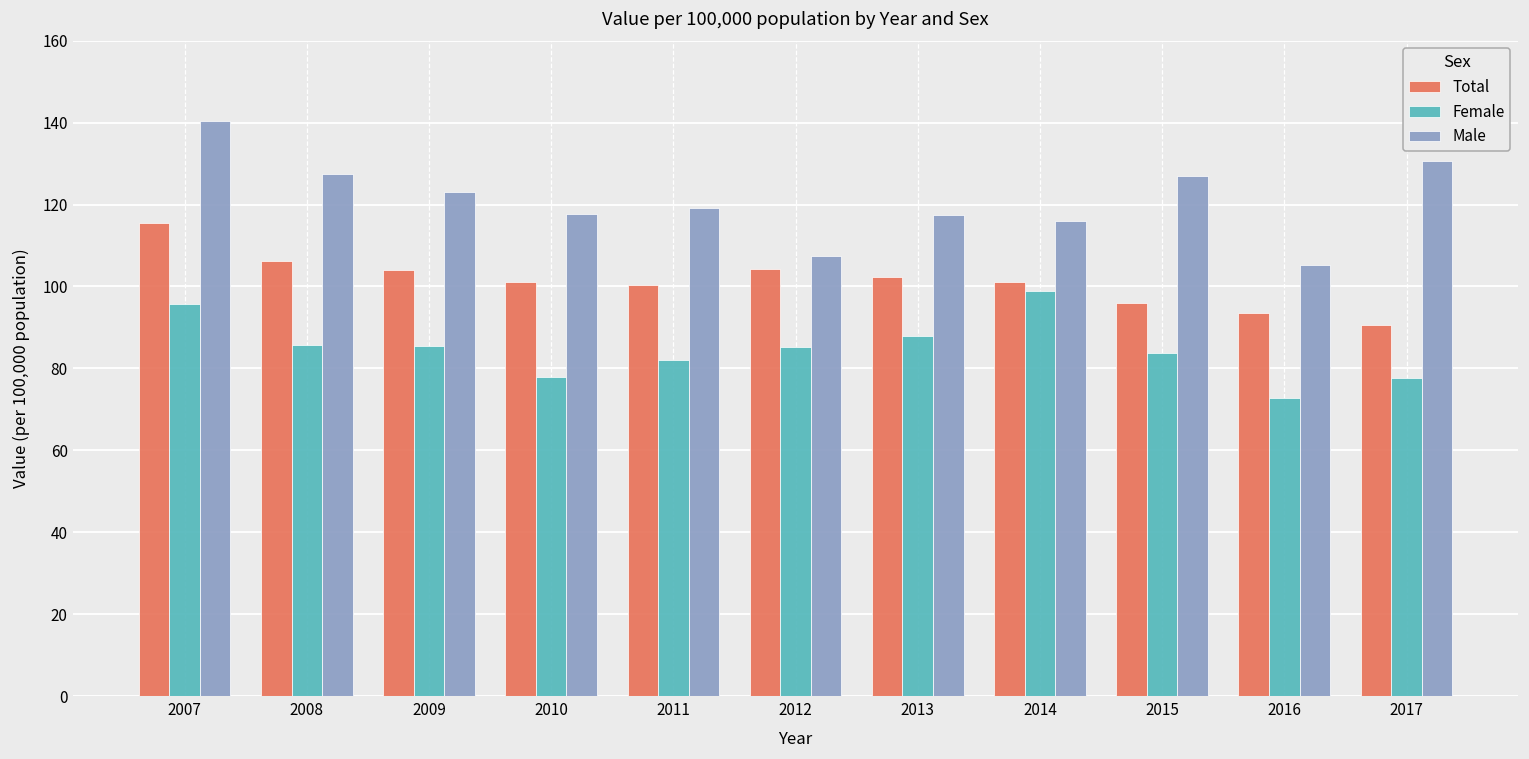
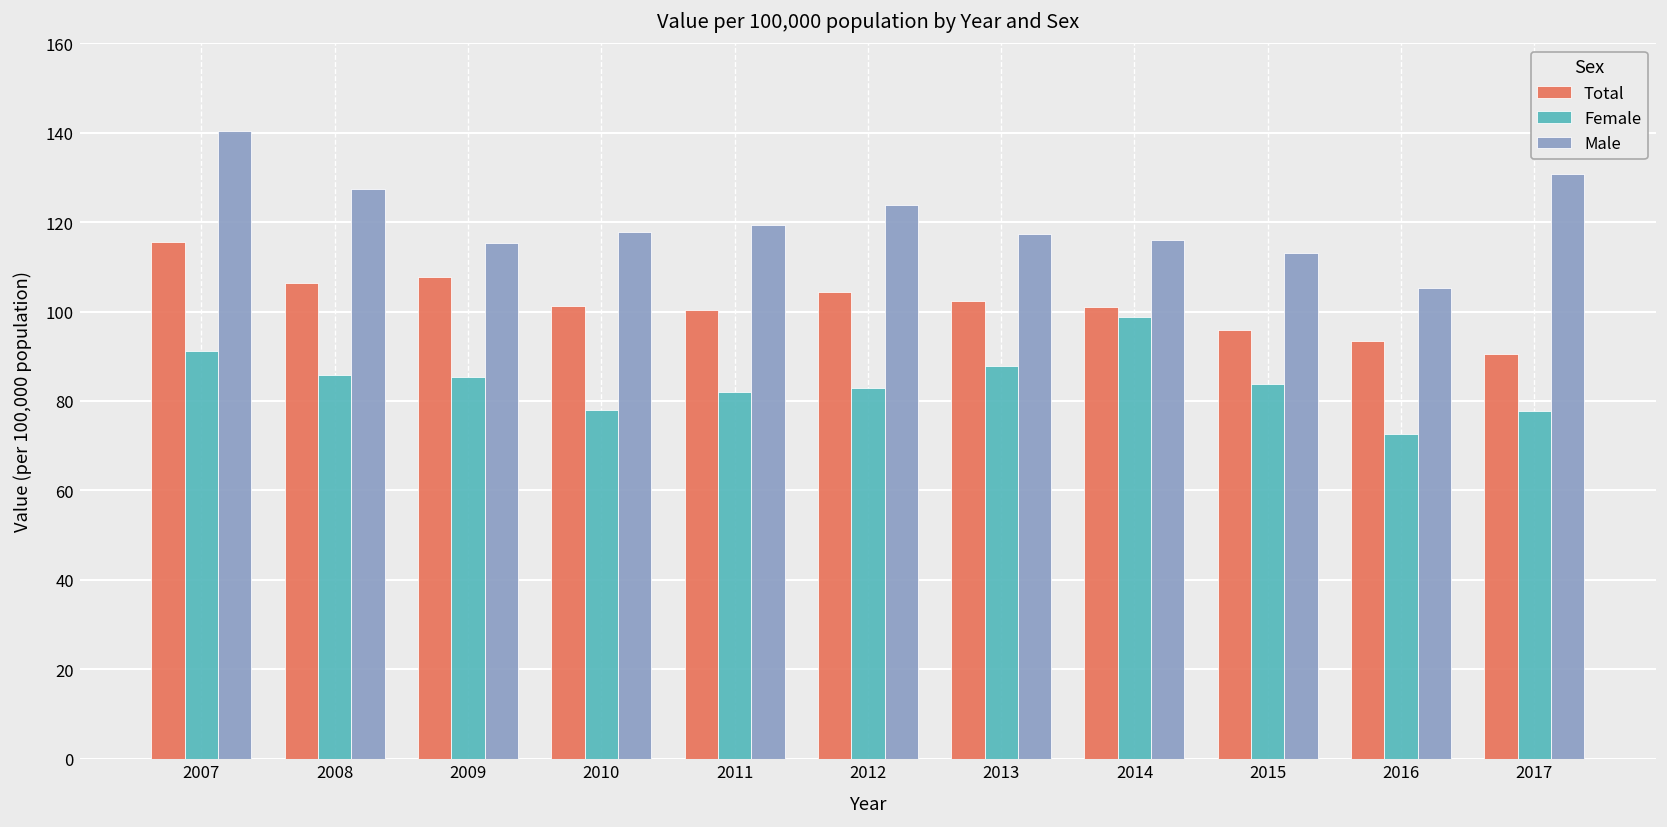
  {
    "Total": {
      "2007": 115,
      "2008": 106,
-     "2009": 104,
+     "2009": 108,
      "2010": 101,
      "2011": 100,
      "2012": 104,
      "2013": 102,
      "2014": 101,
      "2015": 96,
      "2016": 93,
      "2017": 91
    },
    "Female": {
-     "2007": 96,
+     "2007": 91,
      "2008": 86,
      "2009": 85,
      "2010": 78,
      "2011": 82,
-     "2012": 85,
+     "2012": 83,
      "2013": 88,
      "2014": 99,
      "2015": 84,
      "2016": 73,
      "2017": 78
    },
    "Male": {
      "2007": 140,
      "2008": 127,
-     "2009": 123,
+     "2009": 115,
      "2010": 118,
      "2011": 119,
-     "2012": 107,
+     "2012": 124,
      "2013": 117,
      "2014": 116,
-     "2015": 127,
+     "2015": 113,
      "2016": 105,
      "2017": 131
    }
  }
